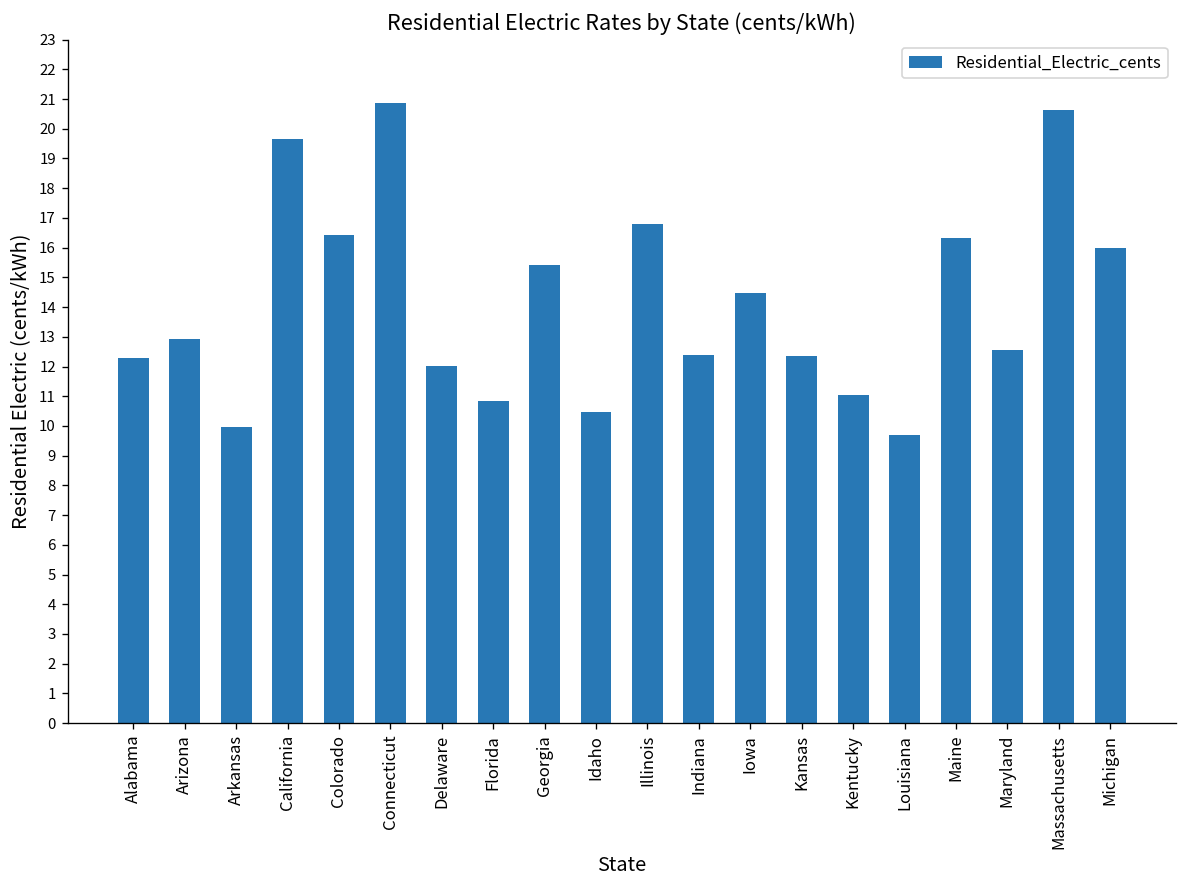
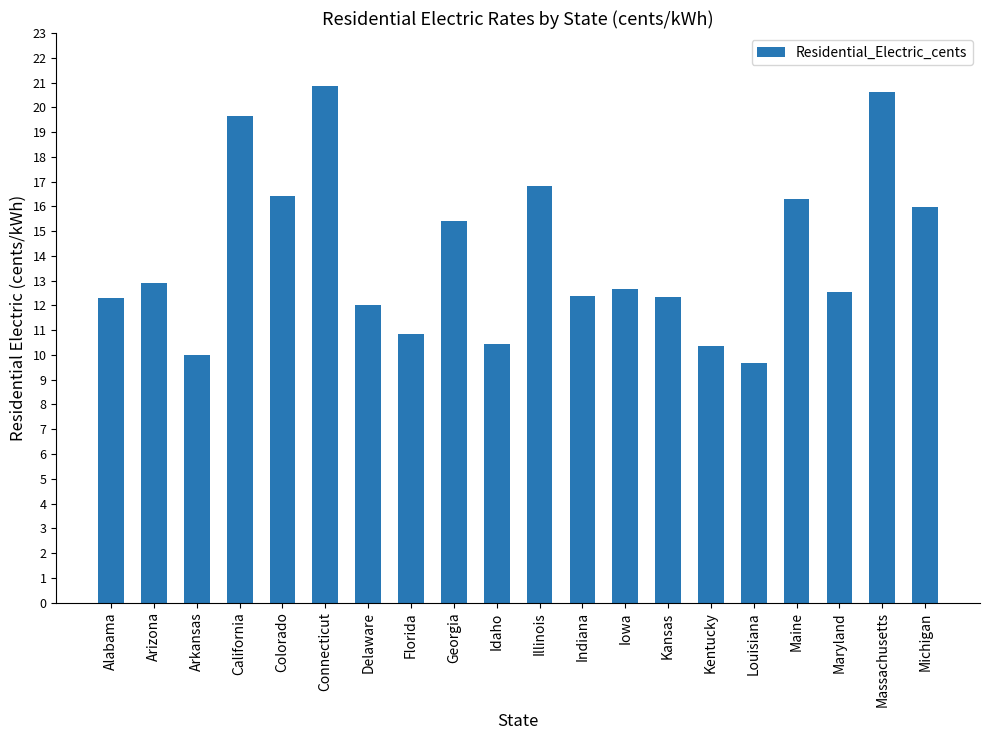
  {
    "Alabama": 12.3,
    "Arizona": 12.9,
    "Arkansas": 10.0,
    "California": 19.7,
    "Colorado": 16.4,
    "Connecticut": 20.9,
    "Delaware": 12.0,
    "Florida": 10.8,
    "Georgia": 15.4,
    "Idaho": 10.5,
    "Illinois": 16.8,
    "Indiana": 12.4,
-   "Iowa": 14.5,
+   "Iowa": 12.7,
    "Kansas": 12.3,
-   "Kentucky": 11.0,
+   "Kentucky": 10.4,
    "Louisiana": 9.7,
    "Maine": 16.3,
    "Maryland": 12.6,
    "Massachusetts": 20.6,
    "Michigan": 16.0
  }
